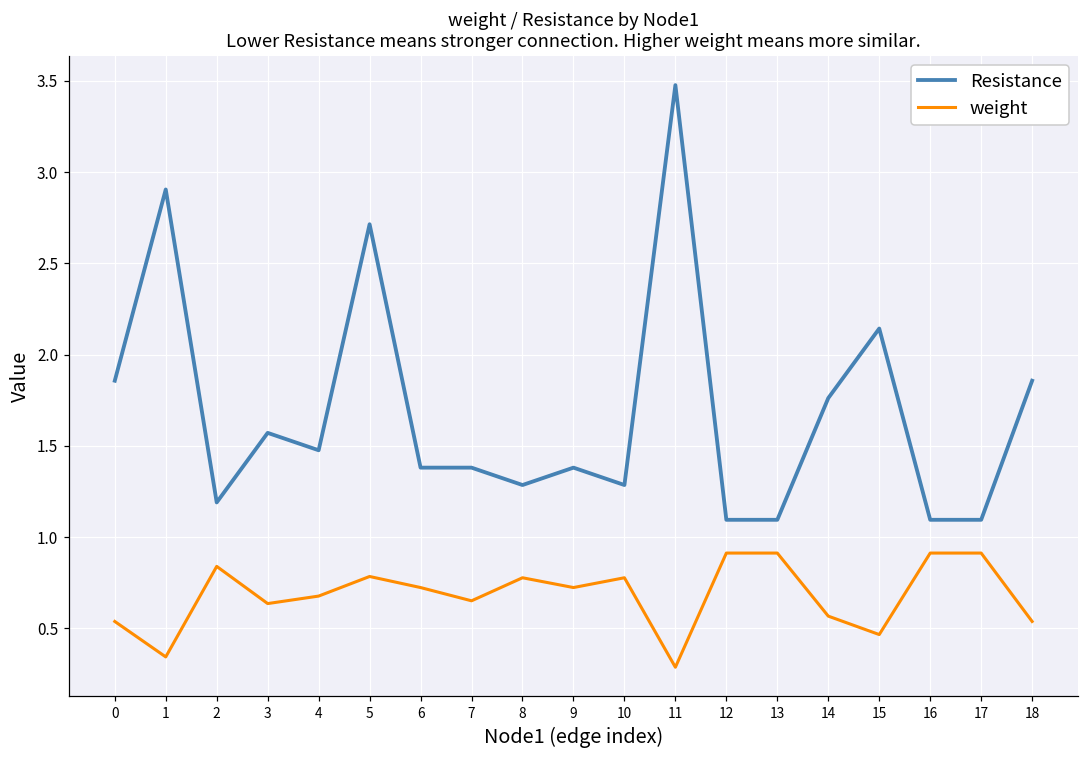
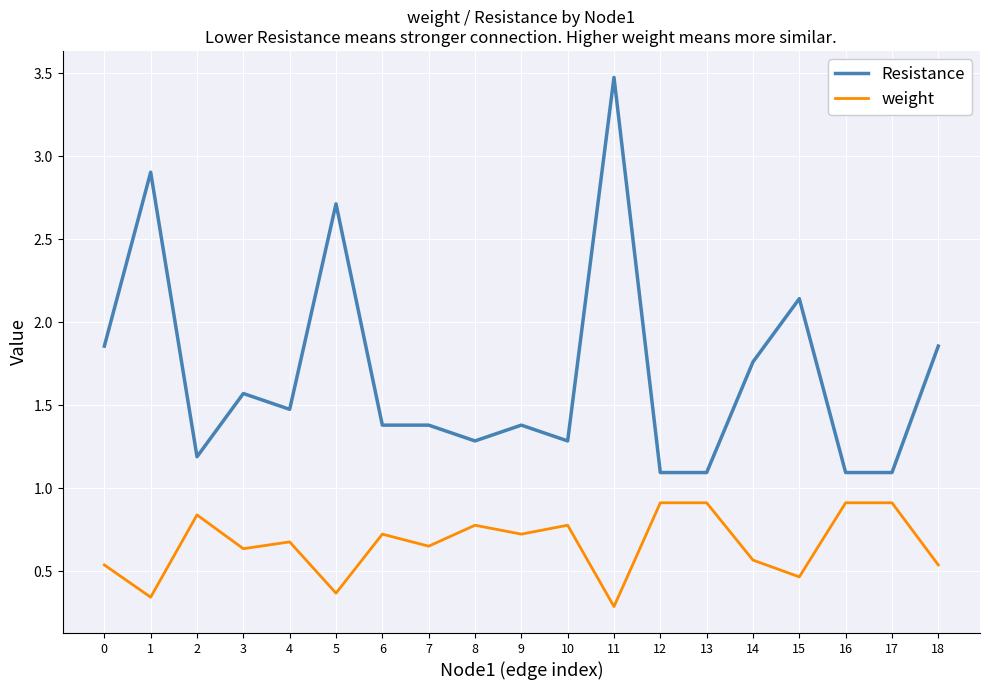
  {
    "Resistance": {
      "0": 1.86,
      "1": 2.90,
      "2": 1.19,
      "3": 1.57,
      "4": 1.48,
      "5": 2.71,
      "6": 1.38,
      "7": 1.38,
      "8": 1.29,
      "9": 1.38,
      "10": 1.29,
      "11": 3.48,
      "12": 1.10,
      "13": 1.10,
      "14": 1.76,
      "15": 2.14,
      "16": 1.10,
      "17": 1.10,
      "18": 1.86
    },
    "weight": {
      "0": 0.54,
      "1": 0.34,
      "2": 0.84,
      "3": 0.64,
      "4": 0.68,
-     "5": 0.78,
+     "5": 0.37,
      "6": 0.72,
      "7": 0.65,
      "8": 0.78,
      "9": 0.72,
      "10": 0.78,
      "11": 0.29,
      "12": 0.91,
      "13": 0.91,
      "14": 0.57,
      "15": 0.47,
      "16": 0.91,
      "17": 0.91,
      "18": 0.54
    }
  }
